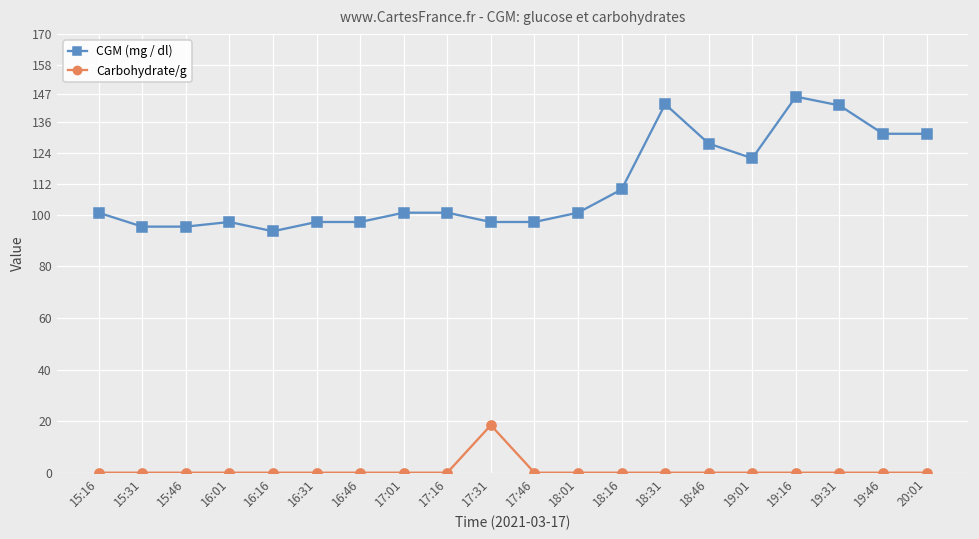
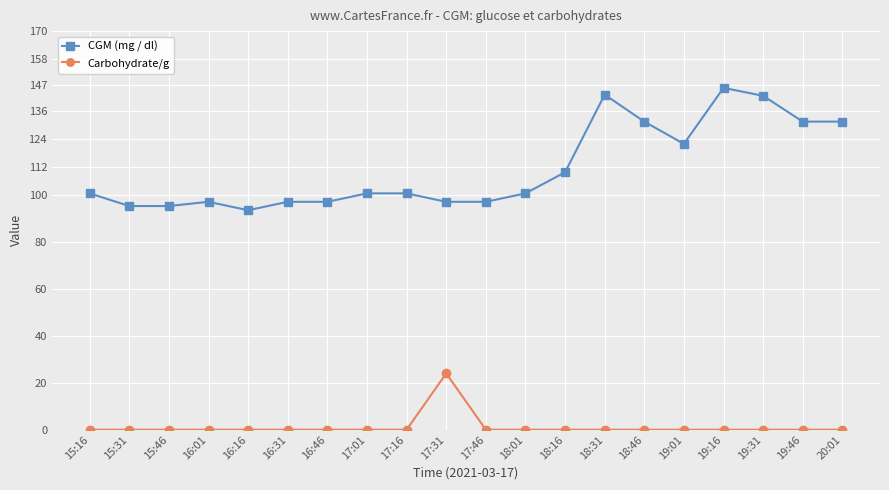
  {
    "CGM (mg / dl)": {
      "15:16": 101,
      "15:31": 95,
      "15:46": 95,
      "16:01": 97,
      "16:16": 94,
      "16:31": 97,
      "16:46": 97,
      "17:01": 101,
      "17:16": 101,
      "17:31": 97,
      "17:46": 97,
      "18:01": 101,
      "18:16": 110,
      "18:31": 143,
-     "18:46": 128,
+     "18:46": 131,
      "19:01": 122,
      "19:16": 146,
      "19:31": 142,
      "19:46": 131,
      "20:01": 131
    },
    "Carbohydrate/g": {
      "15:16": 0,
      "15:31": 0,
      "15:46": 0,
      "16:01": 0,
      "16:16": 0,
      "16:31": 0,
      "16:46": 0,
      "17:01": 0,
      "17:16": 0,
-     "17:31": 18,
+     "17:31": 24,
      "17:46": 0,
      "18:01": 0,
      "18:16": 0,
      "18:31": 0,
      "18:46": 0,
      "19:01": 0,
      "19:16": 0,
      "19:31": 0,
      "19:46": 0,
      "20:01": 0
    }
  }
